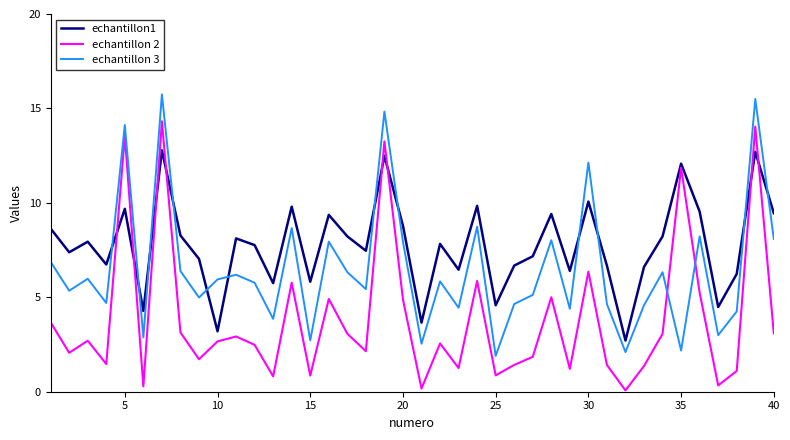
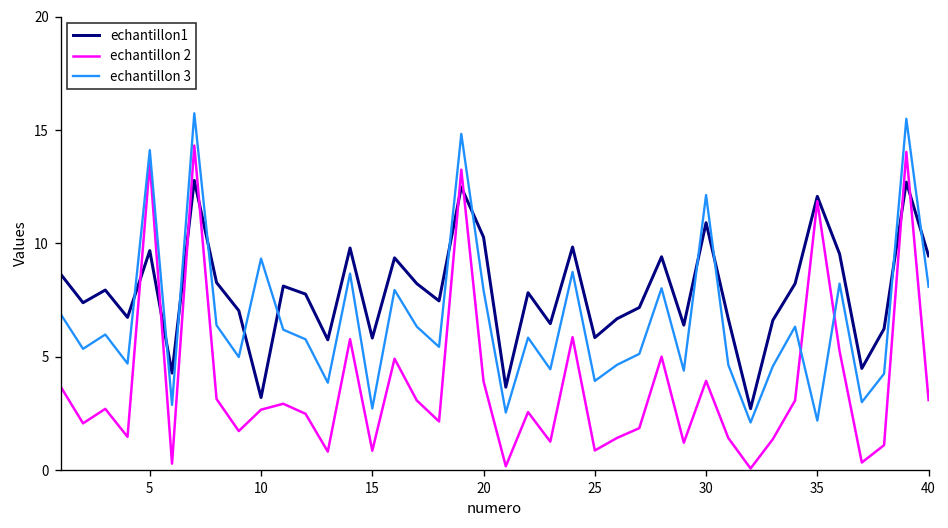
  {
    "echantillon1": {
      "5": 9.7,
      "10": 3.2,
      "15": 5.8,
-     "20": 8.8,
-     "25": 4.6,
-     "30": 10.1,
+     "20": 10.3,
+     "25": 5.8,
+     "30": 10.9,
      "35": 12.1,
      "40": 9.5
    },
    "echantillon 2": {
      "5": 13.5,
      "10": 2.7,
      "15": 0.9,
-     "20": 4.9,
+     "20": 3.9,
      "25": 0.9,
-     "30": 6.4,
+     "30": 3.9,
      "35": 11.9,
      "40": 3.1
    },
    "echantillon 3": {
      "5": 14.1,
-     "10": 5.9,
+     "10": 9.3,
      "15": 2.7,
      "20": 7.9,
-     "25": 1.9,
+     "25": 3.9,
      "30": 12.1,
      "35": 2.2,
      "40": 8.1
    }
  }
